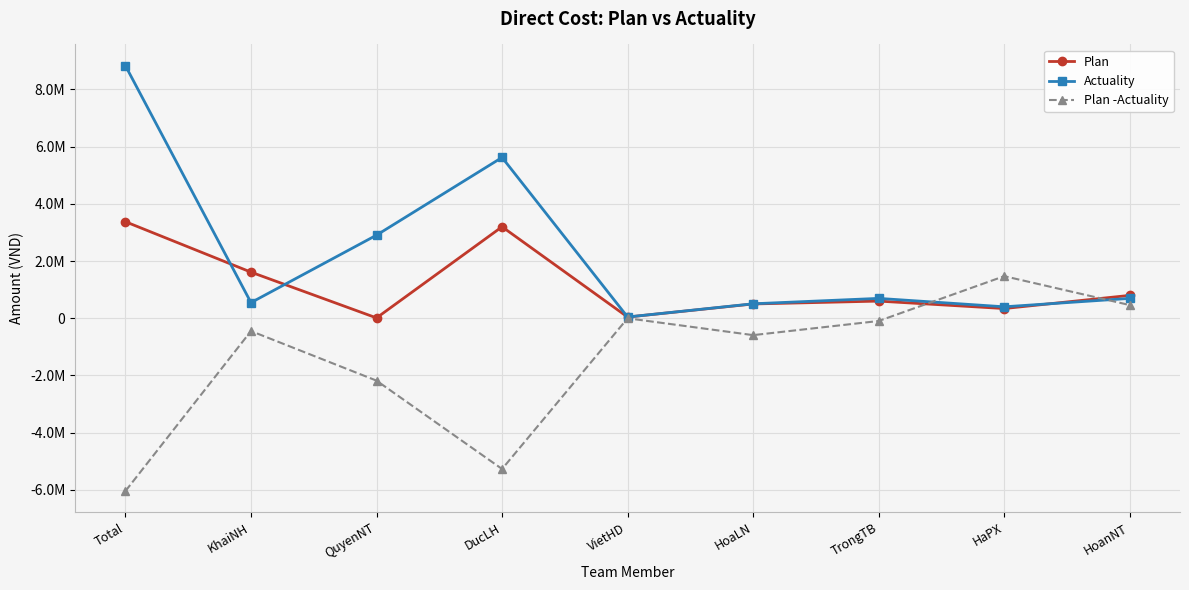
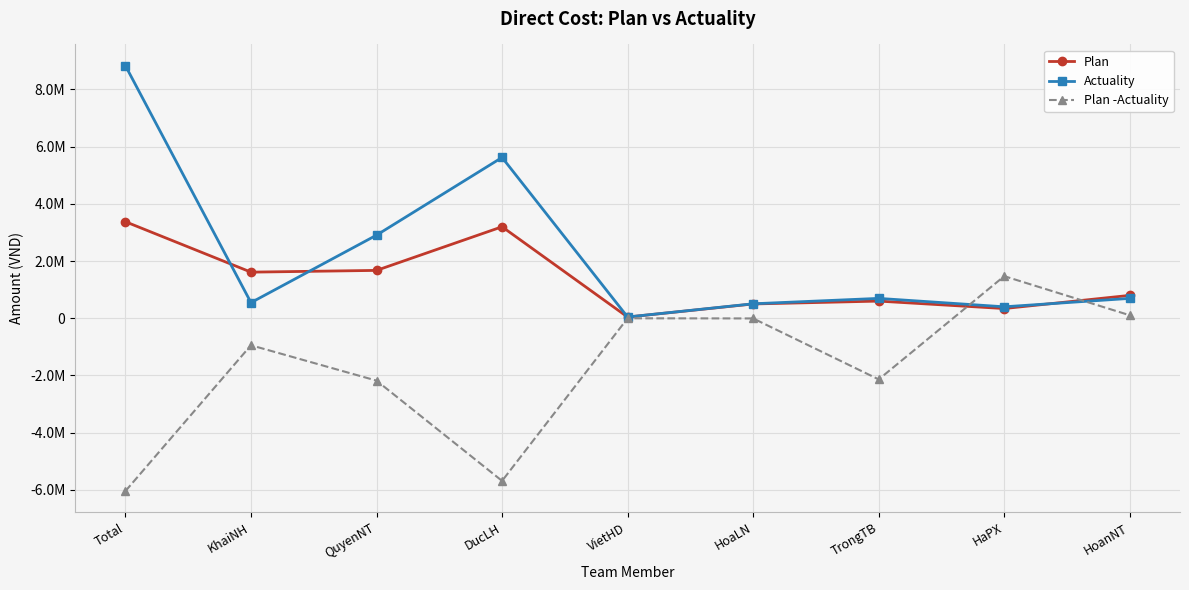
  {
    "Plan": {
      "Total": 3400000,
      "KhaiNH": 1600000,
-     "QuyenNT": 0,
+     "QuyenNT": 1700000,
      "DucLH": 3200000,
      "TrongTB": 600000,
      "HoanNT": 800000
    },
    "Actuality": {
      "Total": 8800000,
      "KhaiNH": 500000,
      "QuyenNT": 2900000,
      "DucLH": 5600000,
      "TrongTB": 700000,
      "HoanNT": 700000
    },
    "Plan -Actuality": {
      "Total": -6000000,
-     "KhaiNH": -400000,
+     "KhaiNH": -900000,
      "QuyenNT": -2200000,
-     "DucLH": -5300000,
-     "HoaLN": -600000,
-     "TrongTB": -100000,
+     "DucLH": -5700000,
+     "HoaLN": 0,
+     "TrongTB": -2100000,
      "HaPX": 1500000,
-     "HoanNT": 500000
+     "HoanNT": 100000
    }
  }
